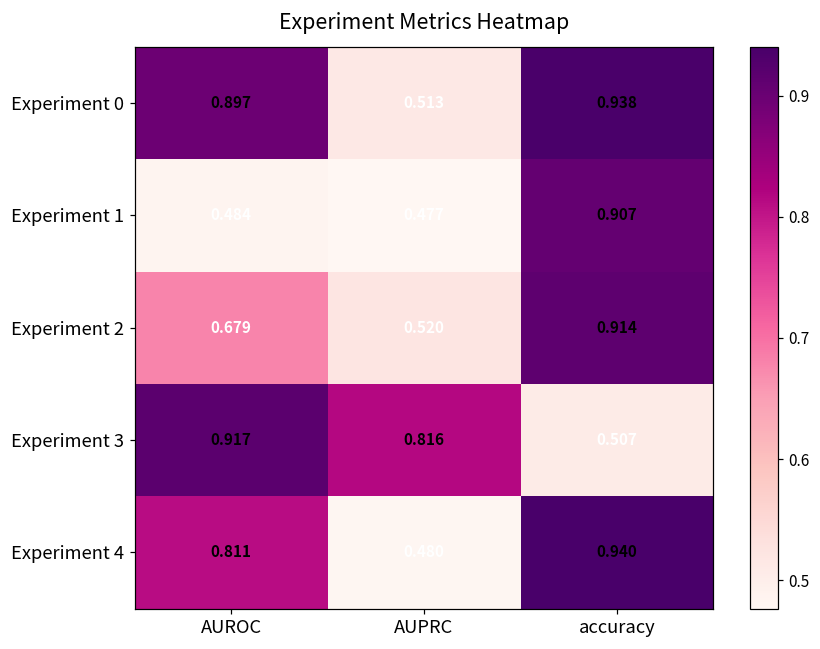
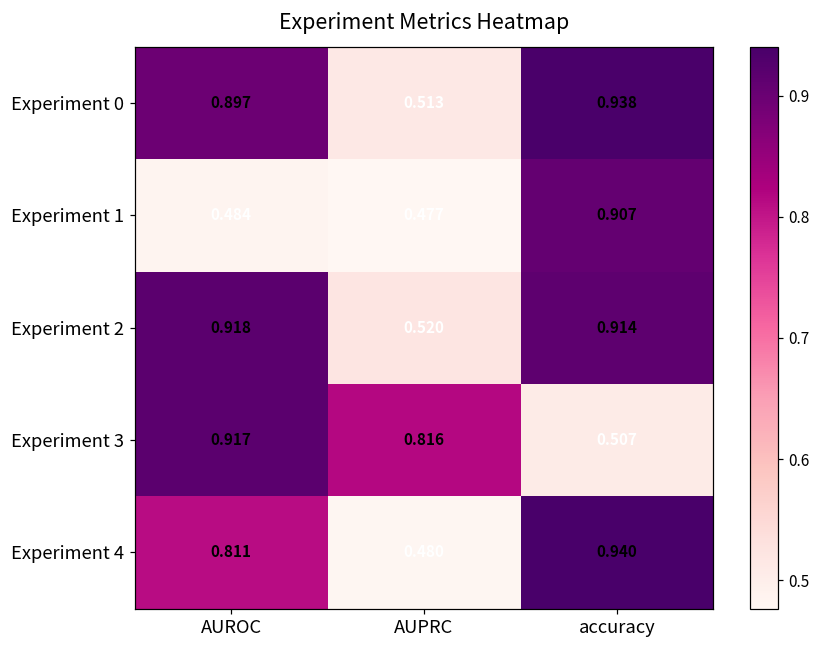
  {
    "Experiment 0": {
      "AUROC": 0.897,
      "accuracy": 0.938
    },
    "Experiment 1": {
      "accuracy": 0.907
    },
    "Experiment 2": {
-     "AUROC": 0.679,
+     "AUROC": 0.918,
      "accuracy": 0.914
    },
    "Experiment 3": {
      "AUROC": 0.917,
      "AUPRC": 0.816
    },
    "Experiment 4": {
      "AUROC": 0.811,
      "accuracy": 0.940
    }
  }
